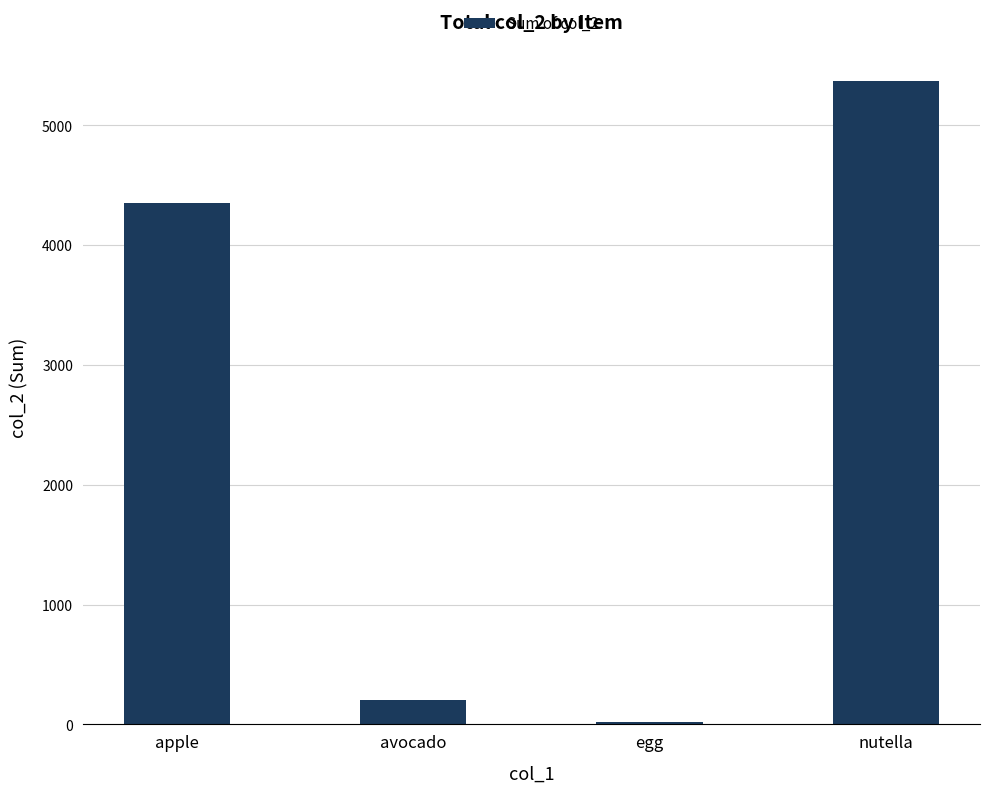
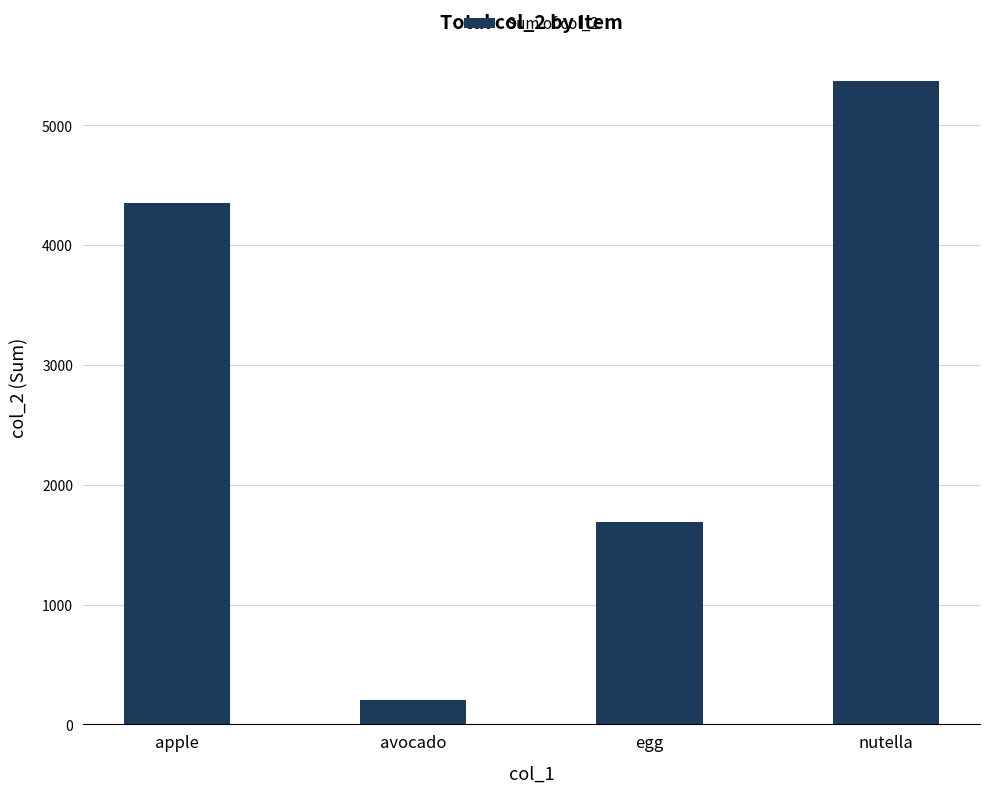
  {
    "apple": 4350,
    "avocado": 210,
-   "egg": 20,
+   "egg": 1690,
    "nutella": 5370
  }
